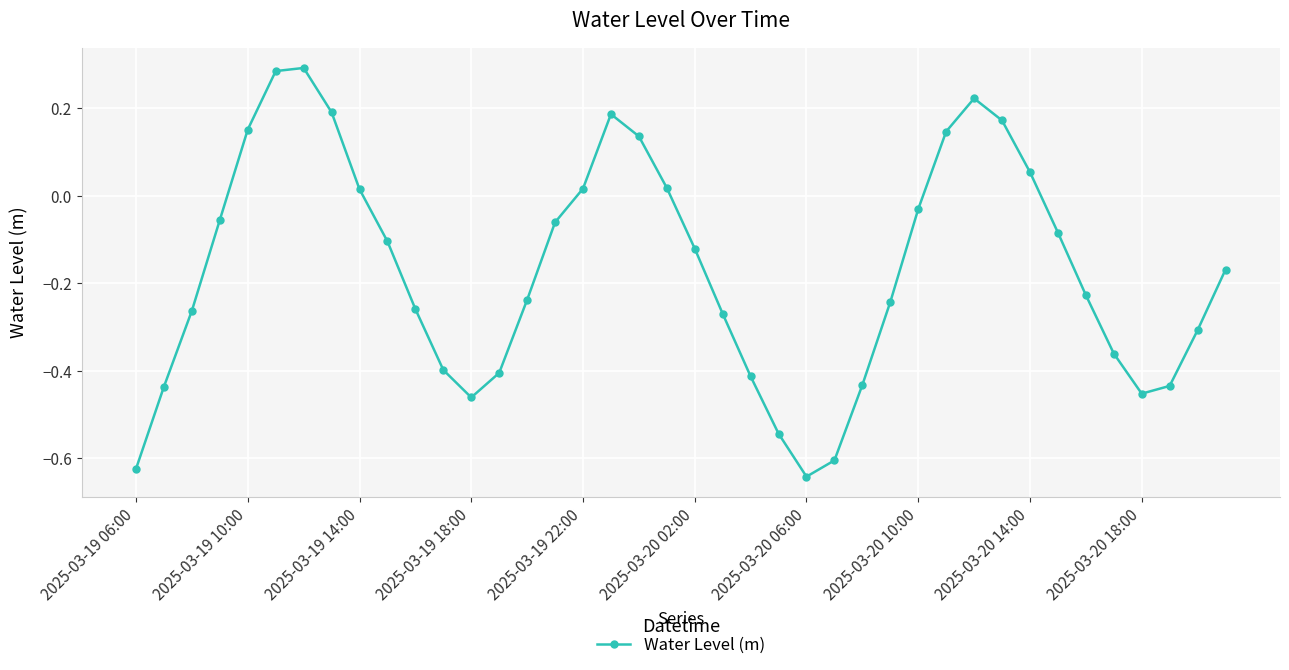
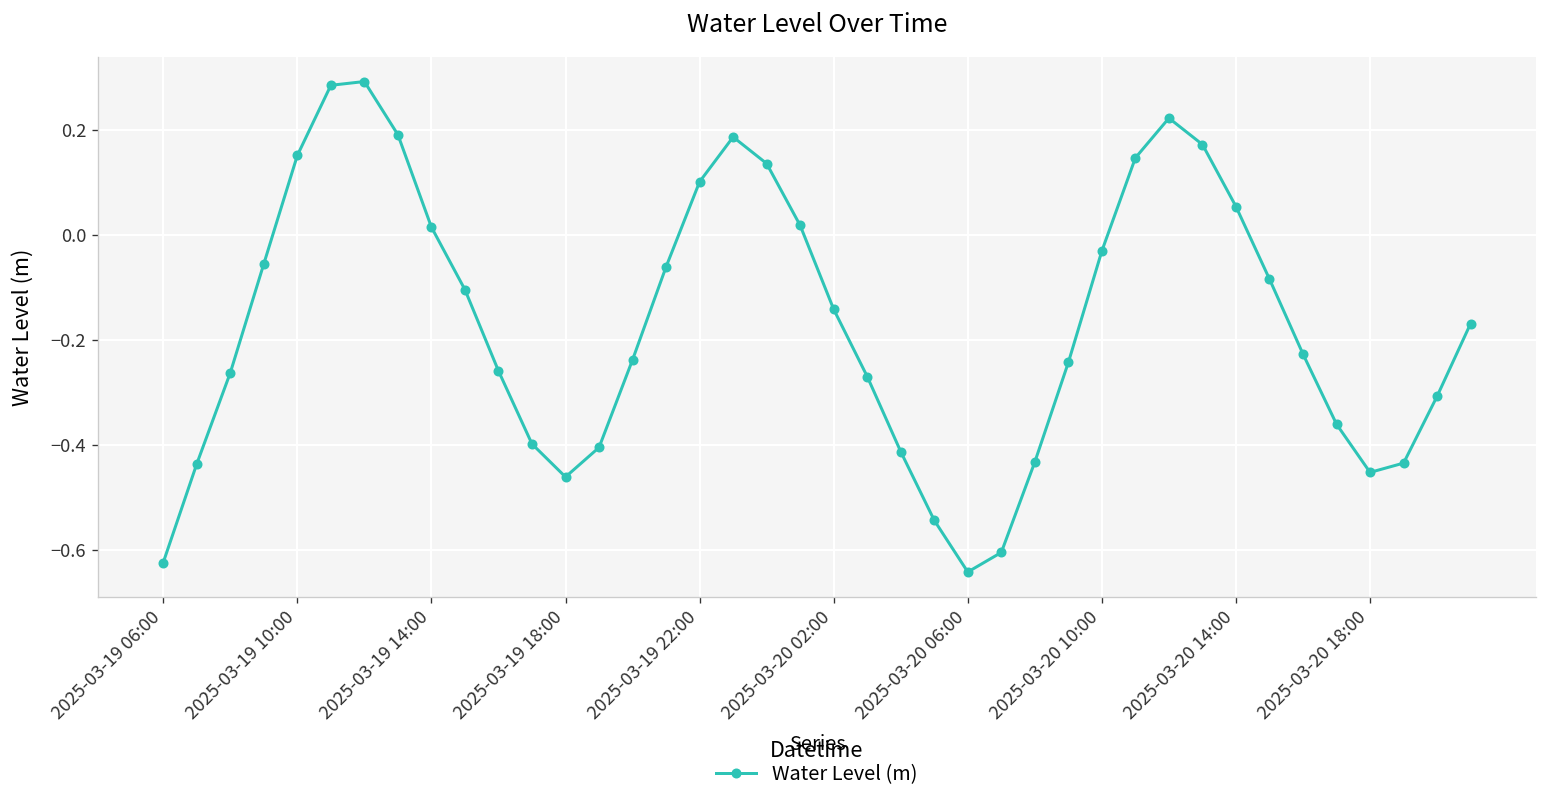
  {
    "2025-03-19 06:00": -0.62,
    "2025-03-19 10:00": 0.15,
    "2025-03-19 14:00": 0.01,
    "2025-03-19 18:00": -0.46,
-   "2025-03-19 22:00": 0.02,
-   "2025-03-20 02:00": -0.12,
+   "2025-03-19 22:00": 0.10,
+   "2025-03-20 02:00": -0.14,
    "2025-03-20 06:00": -0.64,
    "2025-03-20 10:00": -0.03,
    "2025-03-20 14:00": 0.05,
    "2025-03-20 18:00": -0.45
  }
